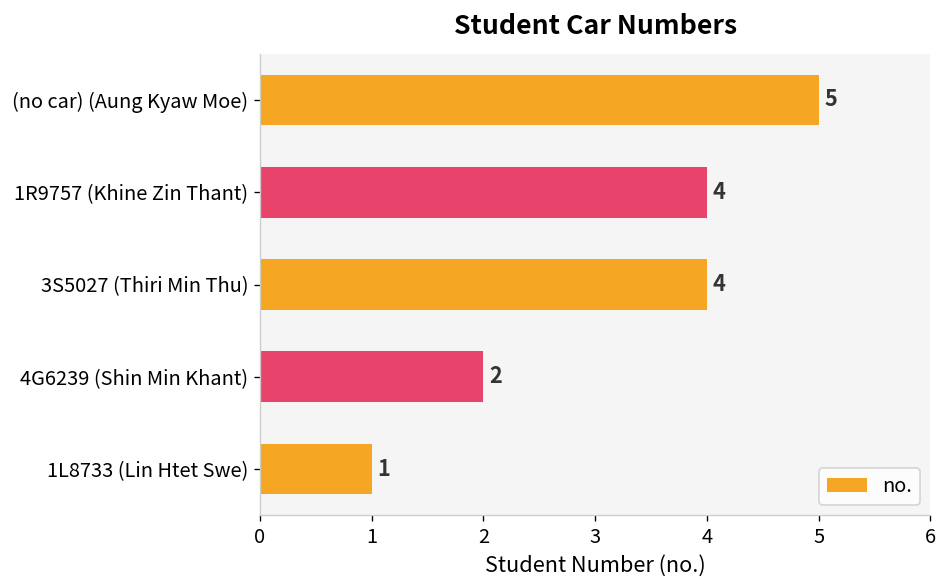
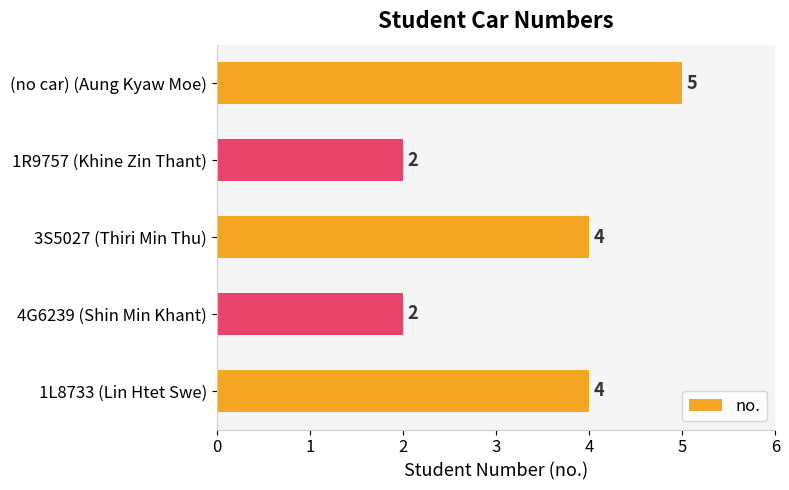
  {
    "(no car) (Aung Kyaw Moe)": 5,
-   "1R9757 (Khine Zin Thant)": 4,
+   "1R9757 (Khine Zin Thant)": 2,
    "3S5027 (Thiri Min Thu)": 4,
    "4G6239 (Shin Min Khant)": 2,
-   "1L8733 (Lin Htet Swe)": 1
+   "1L8733 (Lin Htet Swe)": 4
  }
